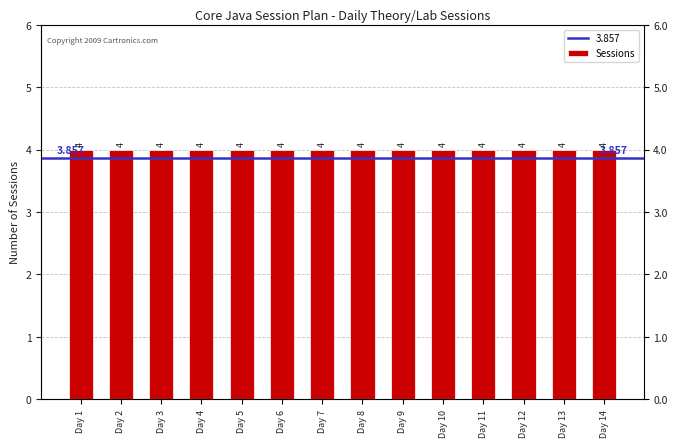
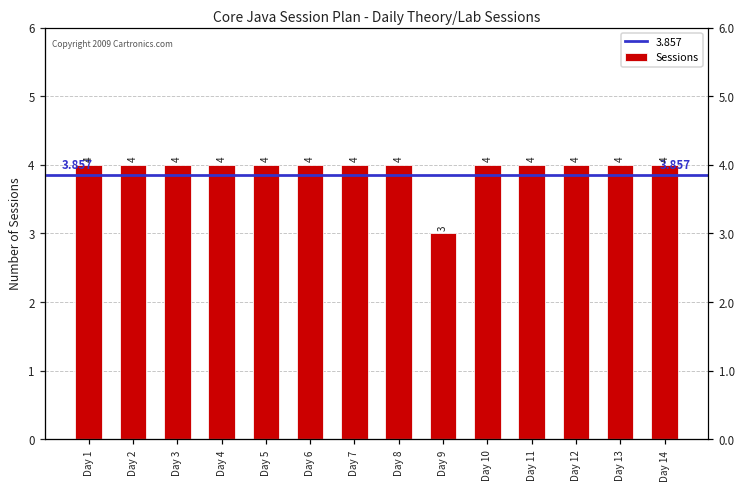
  {
    "Day 2": 4,
    "Day 3": 4,
    "Day 4": 4,
    "Day 5": 4,
    "Day 6": 4,
    "Day 7": 4,
    "Day 8": 4,
-   "Day 9": 4,
+   "Day 9": 3,
    "Day 10": 4,
    "Day 11": 4,
    "Day 12": 4,
    "Day 13": 4
  }
